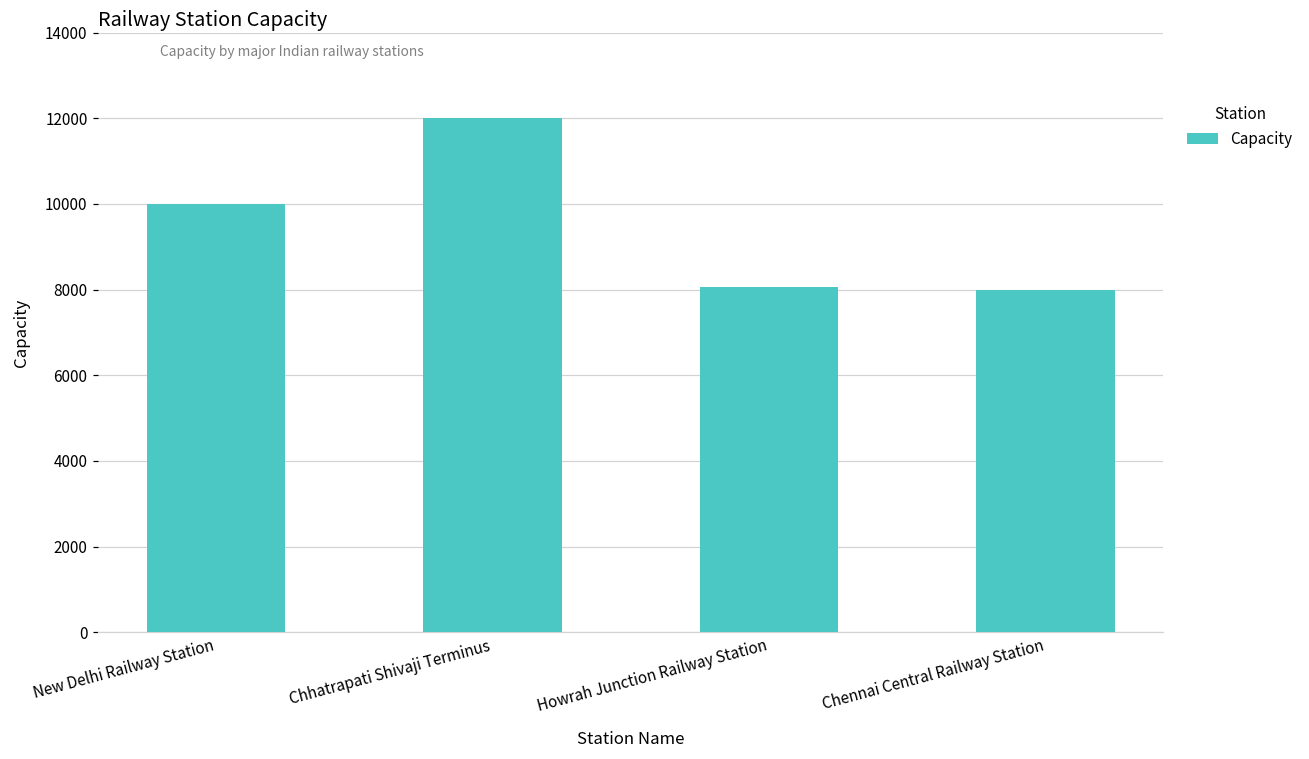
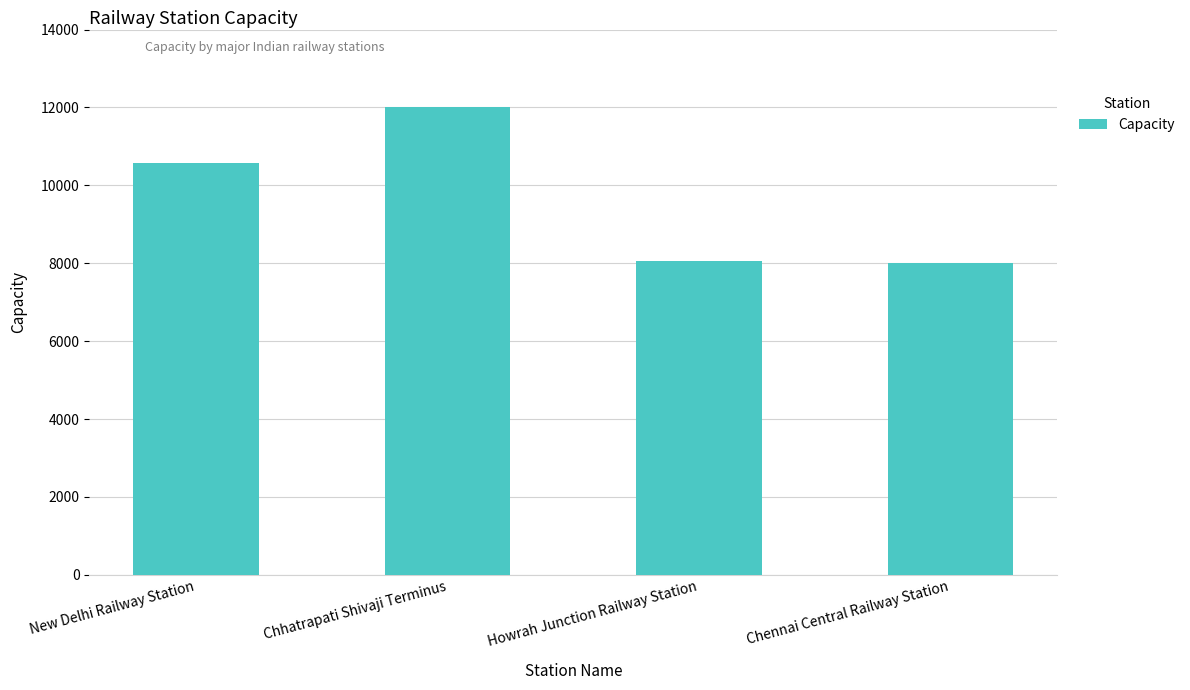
  {
-   "New Delhi Railway Station": 10000,
+   "New Delhi Railway Station": 10600,
    "Chhatrapati Shivaji Terminus": 12000,
    "Howrah Junction Railway Station": 8100,
    "Chennai Central Railway Station": 8000
  }
